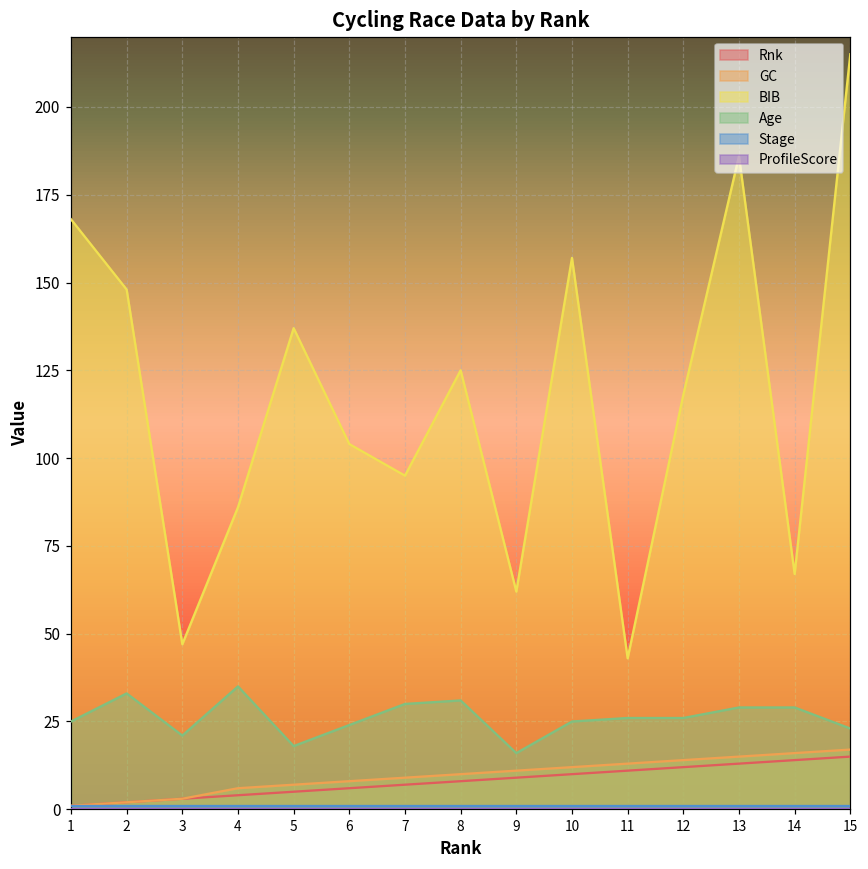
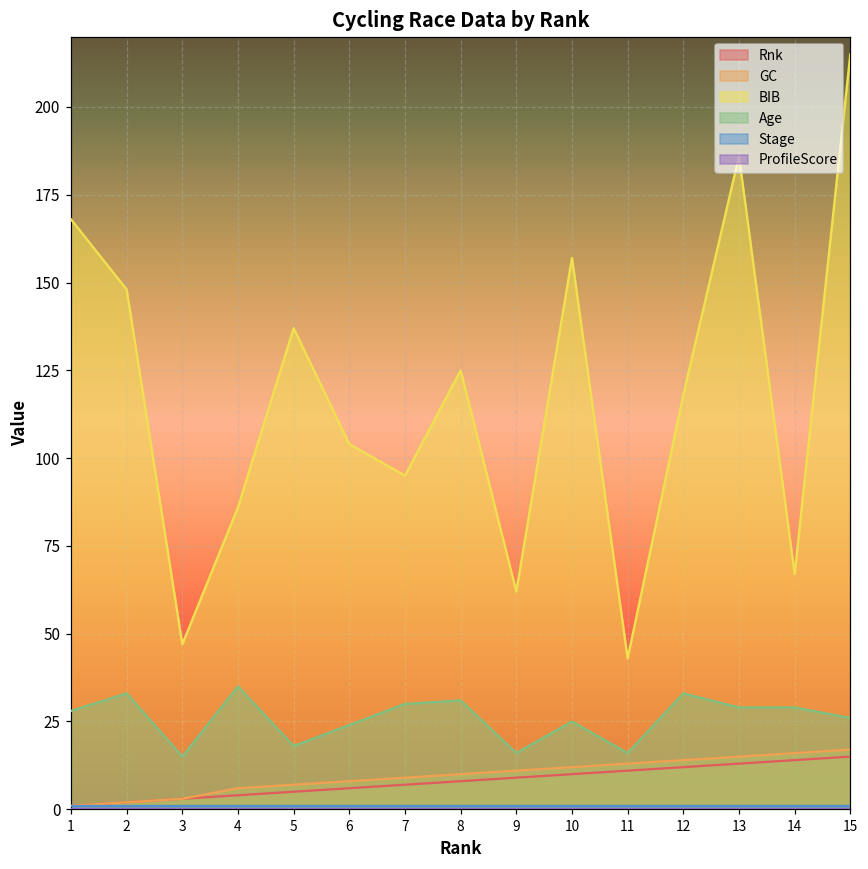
  {
    "Age": {
-     "1": 25,
+     "1": 28,
      "2": 33,
-     "3": 21,
+     "3": 15,
      "4": 35,
      "5": 18,
      "6": 24,
      "7": 30,
      "8": 31,
      "9": 16,
      "10": 25,
-     "11": 26,
-     "12": 26,
+     "11": 16,
+     "12": 33,
      "13": 29,
      "14": 29,
-     "15": 23
+     "15": 26
    },
    "Stage": {
      "2": 1,
      "3": 1,
      "4": 1,
      "5": 1,
      "6": 1,
      "7": 1,
      "8": 1,
      "9": 1,
      "10": 1,
      "11": 1,
      "12": 1,
      "13": 1,
      "14": 1,
      "15": 1
    },
    "ProfileScore": {
      "1": 0,
      "2": 0,
      "3": 0,
      "4": 0,
      "5": 0,
      "6": 0,
      "7": 0,
      "8": 0,
      "9": 0,
      "10": 0,
      "11": 0,
      "12": 0,
      "13": 0,
      "14": 0,
      "15": 0
    }
  }
